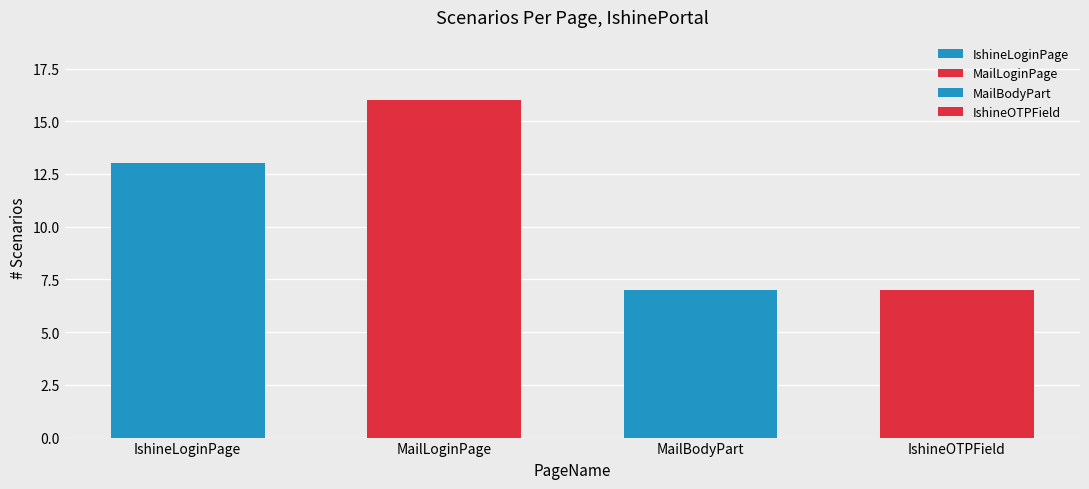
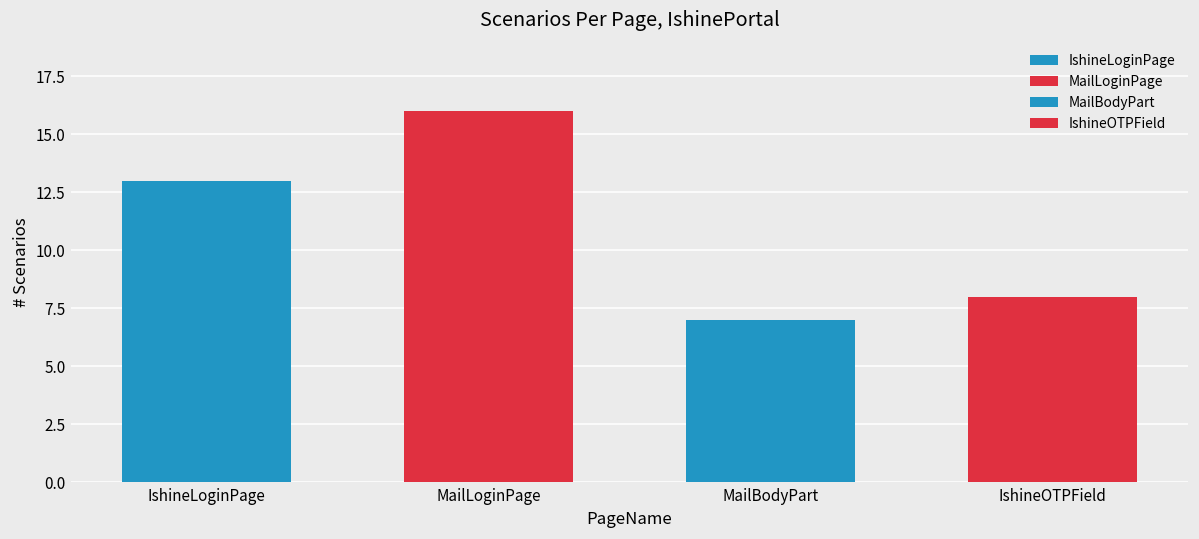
  {
    "IshineLoginPage": 13,
    "MailLoginPage": 16,
    "MailBodyPart": 7,
-   "IshineOTPField": 7
+   "IshineOTPField": 8
  }
